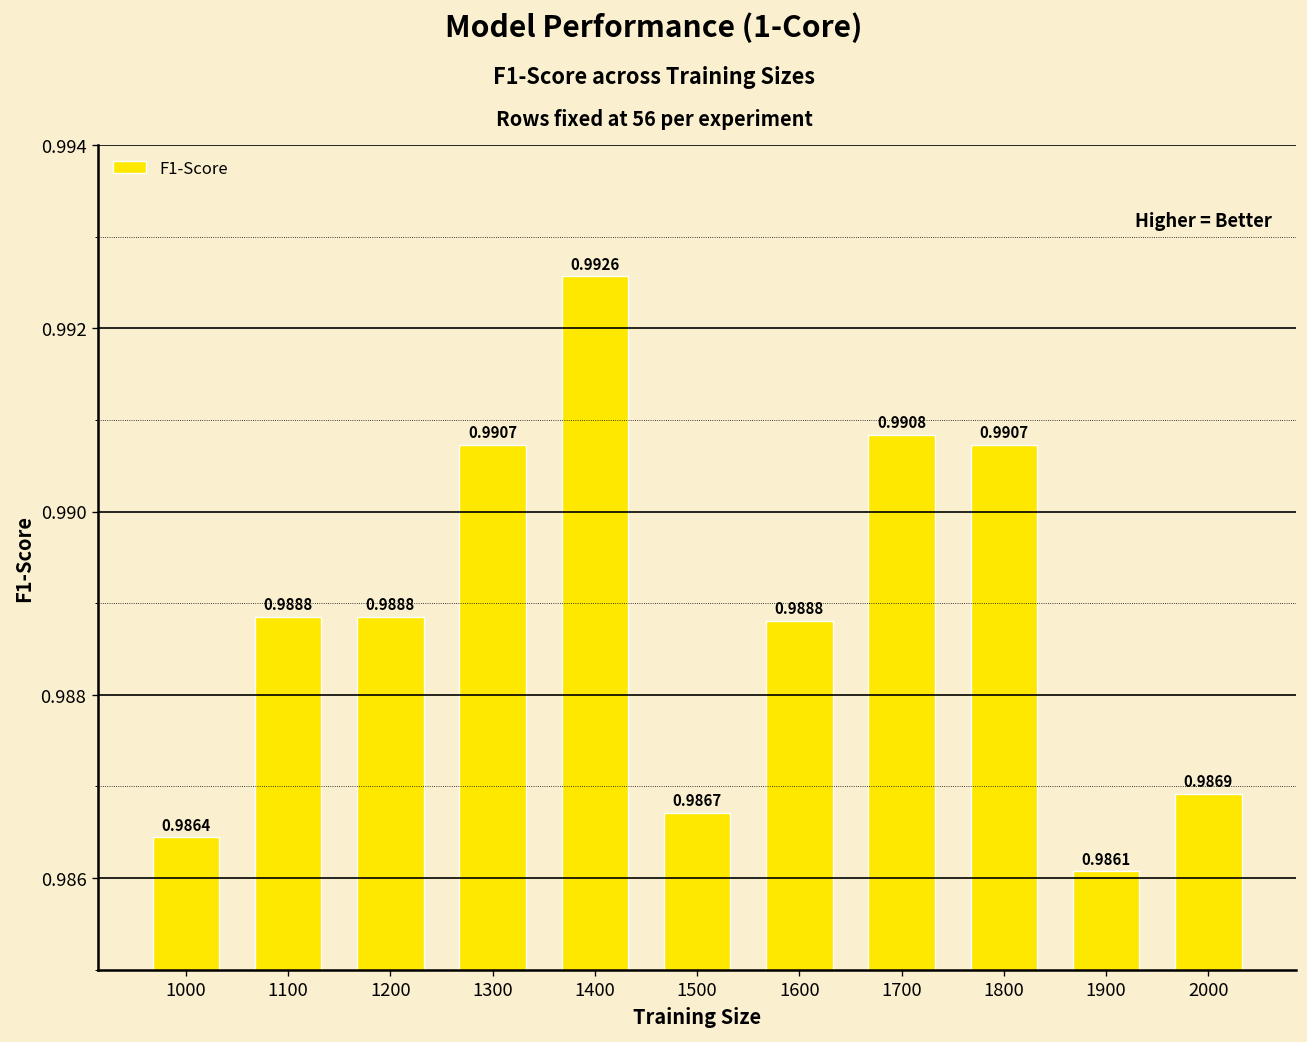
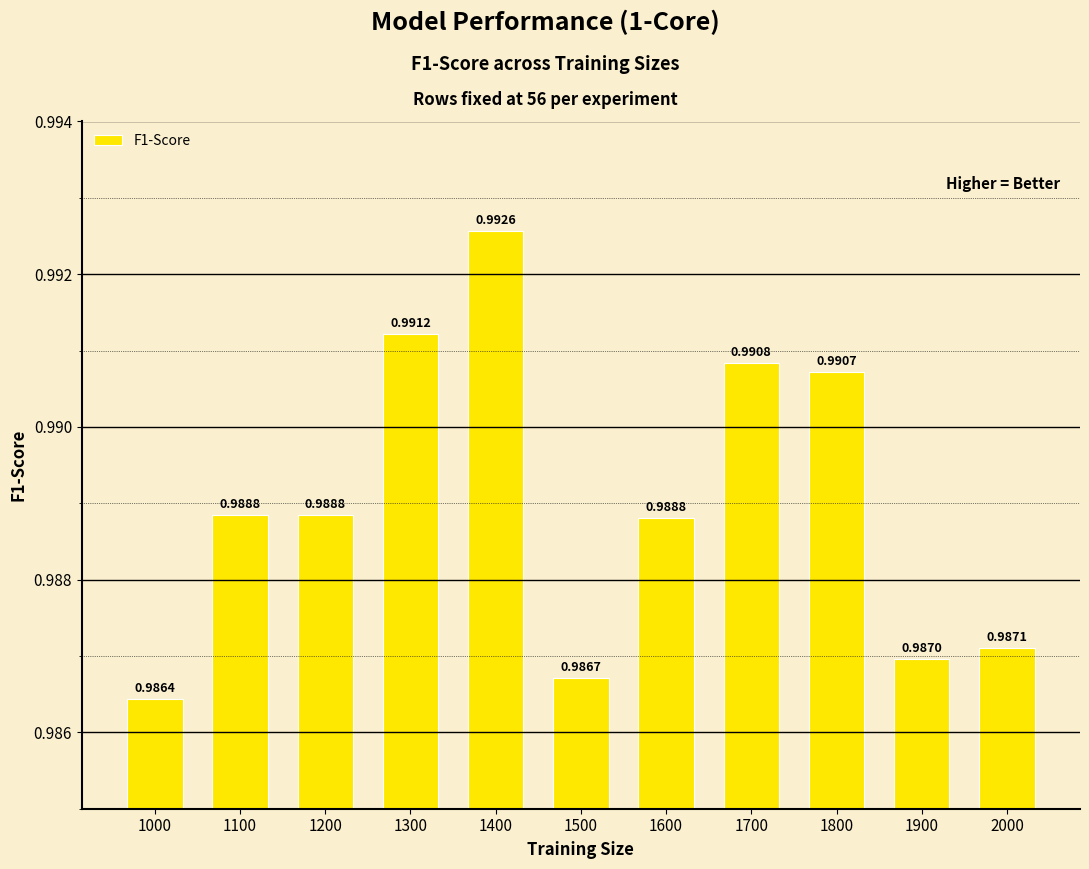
  {
    "1000": 0.9864,
    "1100": 0.9888,
    "1200": 0.9888,
-   "1300": 0.9907,
+   "1300": 0.9912,
    "1400": 0.9926,
    "1500": 0.9867,
    "1600": 0.9888,
    "1700": 0.9908,
    "1800": 0.9907,
-   "1900": 0.9861,
-   "2000": 0.9869
+   "1900": 0.9870,
+   "2000": 0.9871
  }
